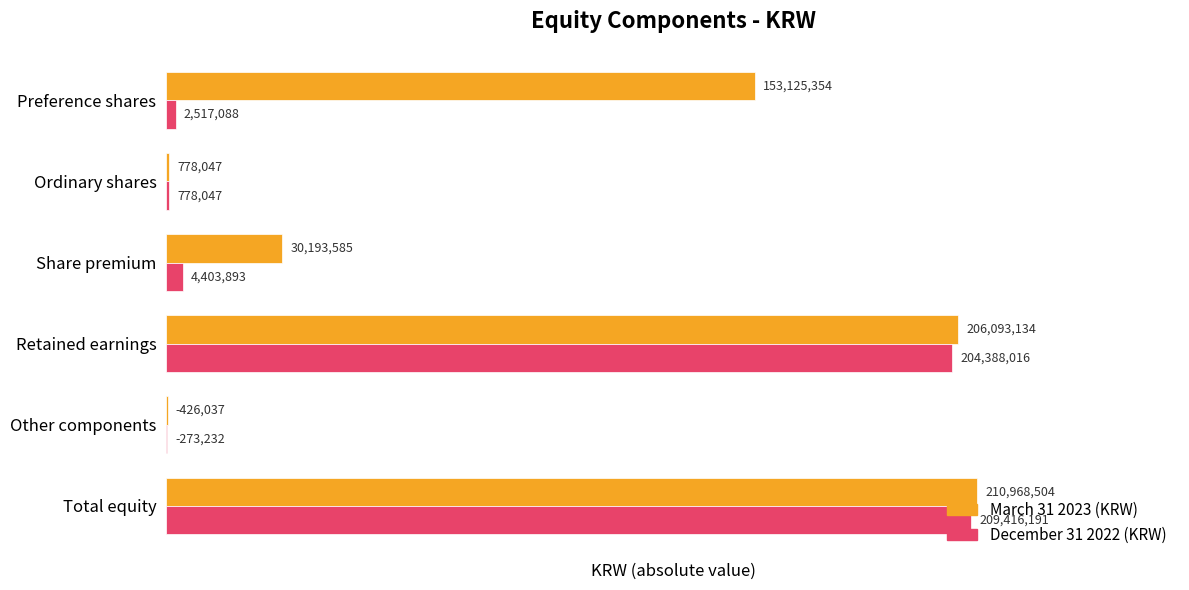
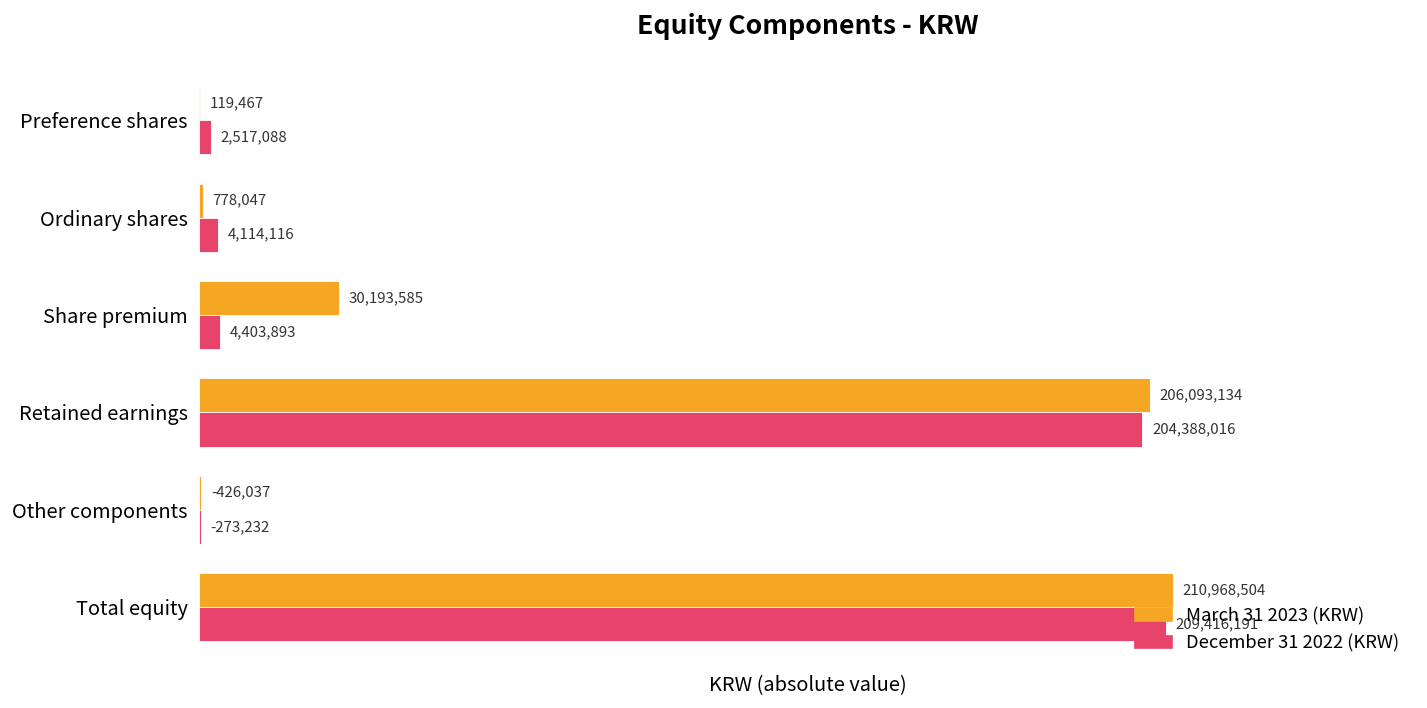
  {
    "March 31 2023 (KRW)": {
-     "Preference shares": "153,125,354",
+     "Preference shares": "119,467",
      "Ordinary shares": "778,047",
      "Share premium": "30,193,585",
      "Retained earnings": "206,093,134",
      "Total equity": "210,968,504"
    },
    "December 31 2022 (KRW)": {
      "Preference shares": "2,517,088",
-     "Ordinary shares": "778,047",
+     "Ordinary shares": "4,114,116",
      "Share premium": "4,403,893",
      "Retained earnings": "204,388,016",
      "Total equity": "209,416,191"
    }
  }
